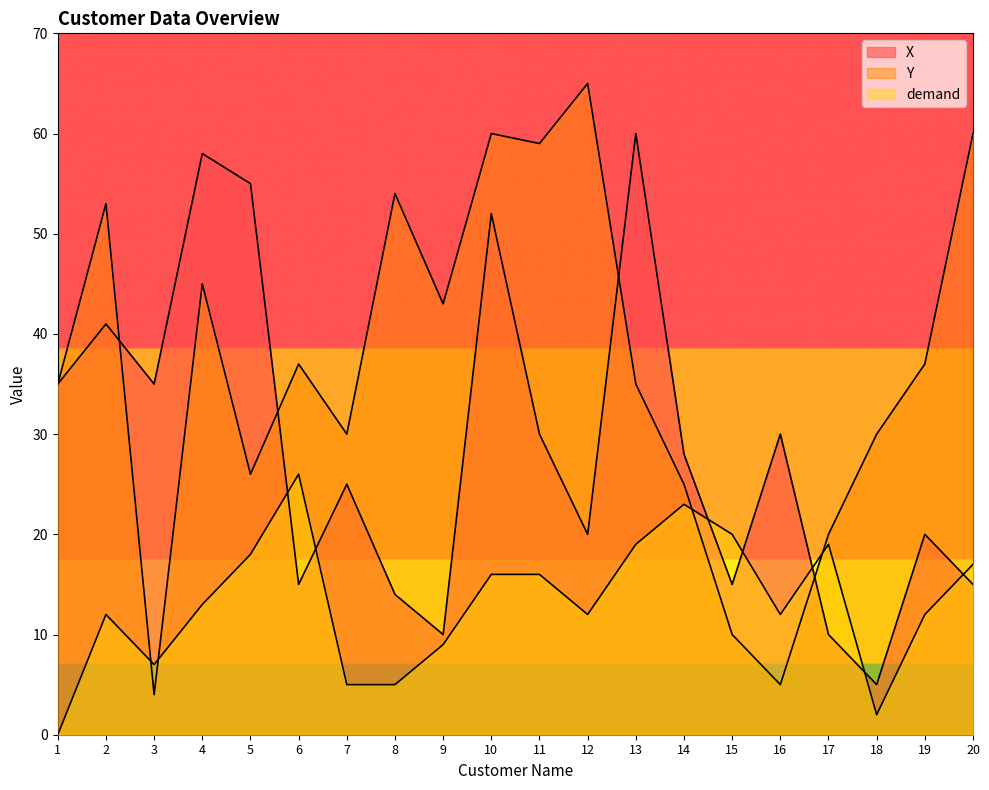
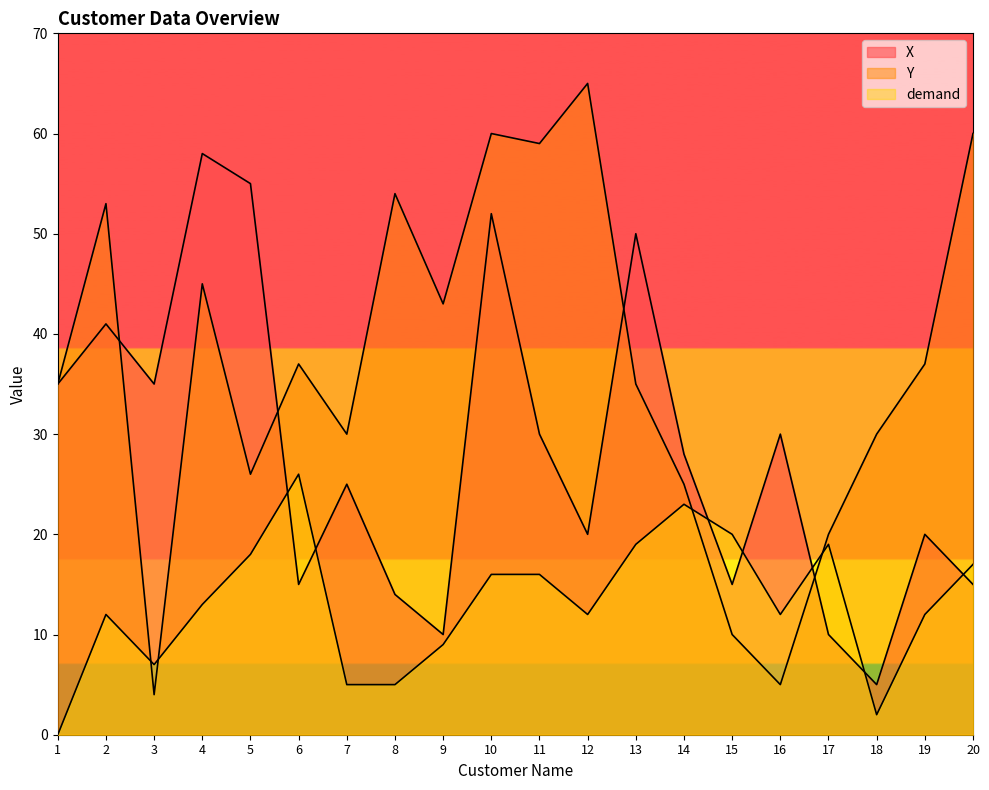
  {
    "X": {
      "2": 41,
      "3": 35,
      "4": 58,
      "5": 55,
      "6": 15,
      "7": 25,
      "8": 14,
      "9": 10,
      "10": 52,
      "11": 30,
      "12": 20,
-     "13": 60,
+     "13": 50,
      "14": 28,
      "15": 15,
      "16": 30,
      "17": 10,
      "18": 5,
      "19": 20,
      "20": 15
    },
    "Y": {
      "2": 53,
      "3": 4,
      "4": 45,
      "5": 26,
      "6": 37,
      "7": 30,
      "8": 54,
      "9": 43,
      "10": 60,
      "11": 59,
      "12": 65,
      "13": 35,
      "14": 25,
      "15": 10,
      "16": 5,
      "17": 20,
      "18": 30,
      "19": 37,
      "20": 60
    },
    "demand": {
      "1": 0,
      "2": 12,
      "3": 7,
      "4": 13,
      "5": 18,
      "6": 26,
      "7": 5,
      "8": 5,
      "9": 9,
      "10": 16,
      "11": 16,
      "12": 12,
      "13": 19,
      "14": 23,
      "15": 20,
      "16": 12,
      "17": 19,
      "18": 2,
      "19": 12,
      "20": 17
    }
  }
